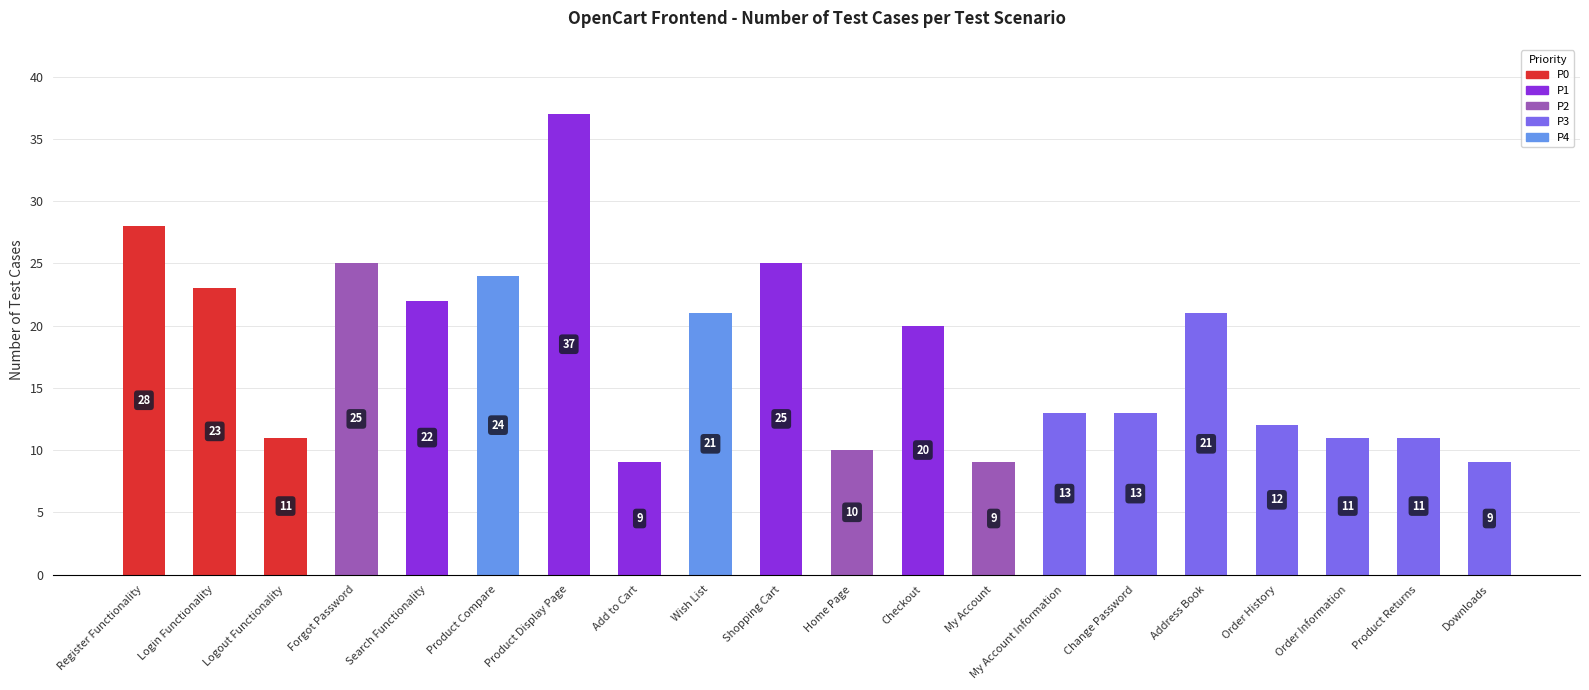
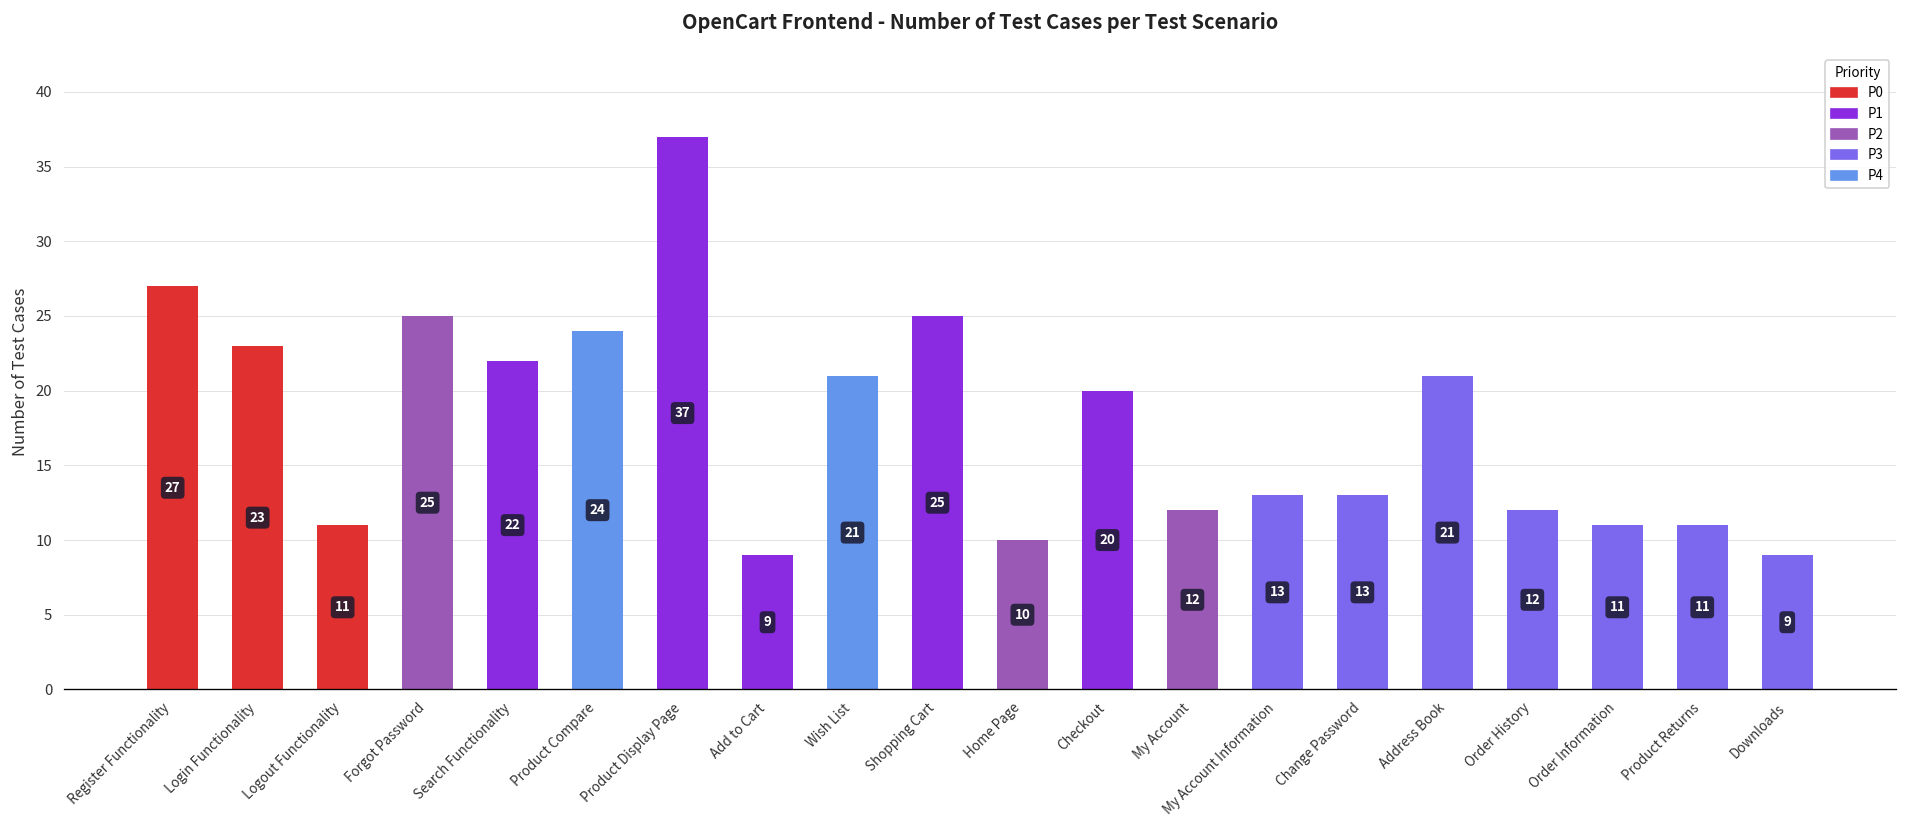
  {
-   "Register Functionality": 28,
-   "My Account": 9
+   "Register Functionality": 27,
+   "My Account": 12
  }
